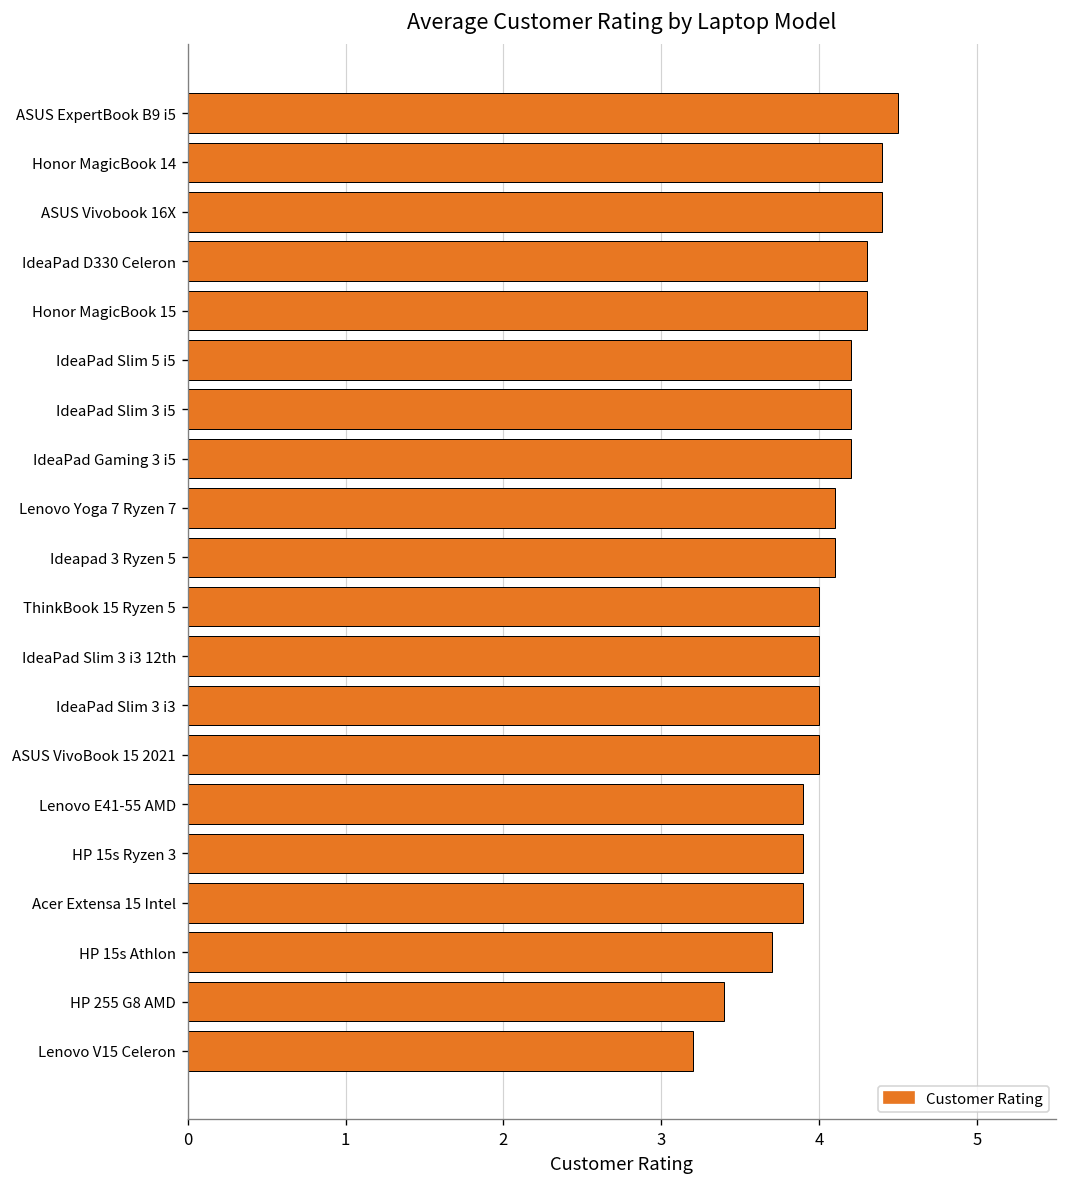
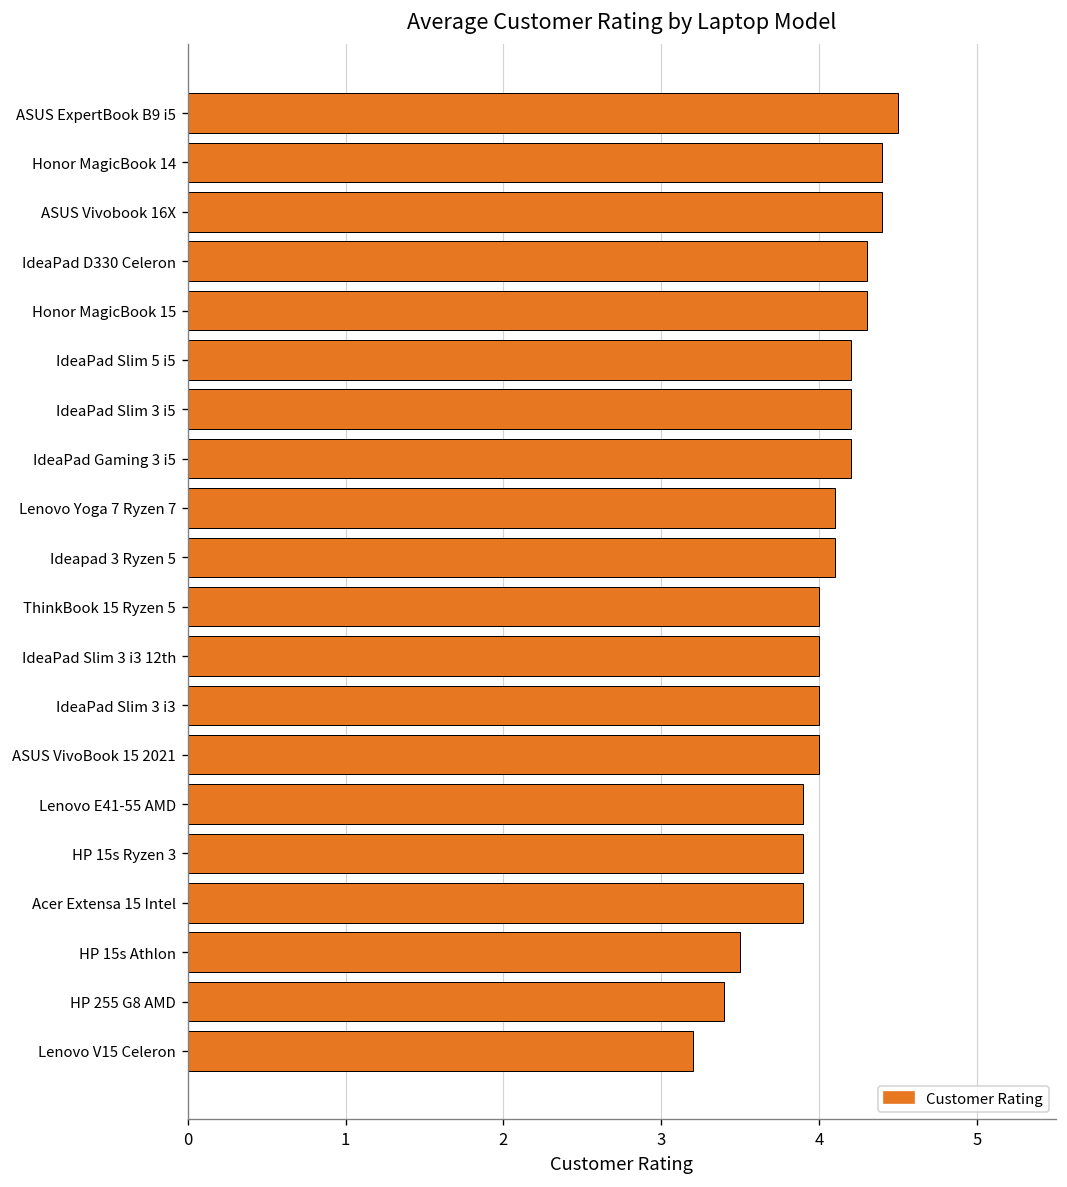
  {
    "ASUS ExpertBook B9 i5": 4.5,
    "Honor MagicBook 14": 4.4,
    "ASUS Vivobook 16X": 4.4,
    "IdeaPad D330 Celeron": 4.3,
    "Honor MagicBook 15": 4.3,
    "IdeaPad Slim 5 i5": 4.2,
    "IdeaPad Slim 3 i5": 4.2,
    "IdeaPad Gaming 3 i5": 4.2,
    "Lenovo Yoga 7 Ryzen 7": 4.1,
    "Ideapad 3 Ryzen 5": 4.1,
    "ThinkBook 15 Ryzen 5": 4.0,
    "IdeaPad Slim 3 i3 12th": 4.0,
    "IdeaPad Slim 3 i3": 4.0,
    "ASUS VivoBook 15 2021": 4.0,
    "Lenovo E41-55 AMD": 3.9,
    "HP 15s Ryzen 3": 3.9,
    "Acer Extensa 15 Intel": 3.9,
-   "HP 15s Athlon": 3.7,
+   "HP 15s Athlon": 3.5,
    "HP 255 G8 AMD": 3.4,
    "Lenovo V15 Celeron": 3.2
  }
